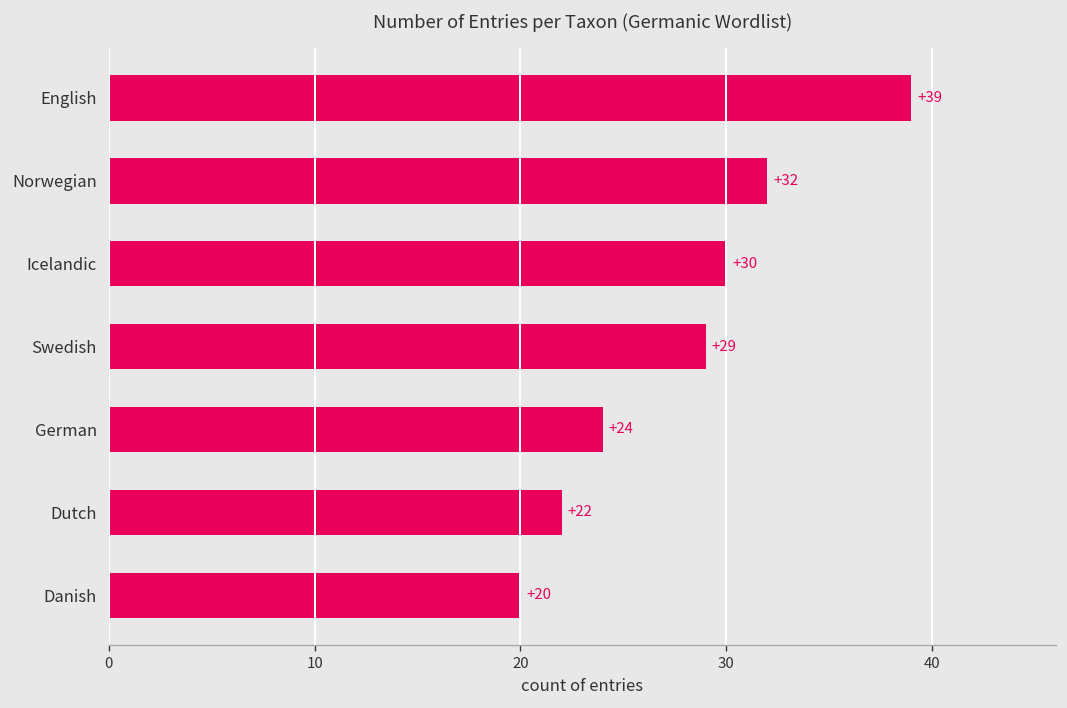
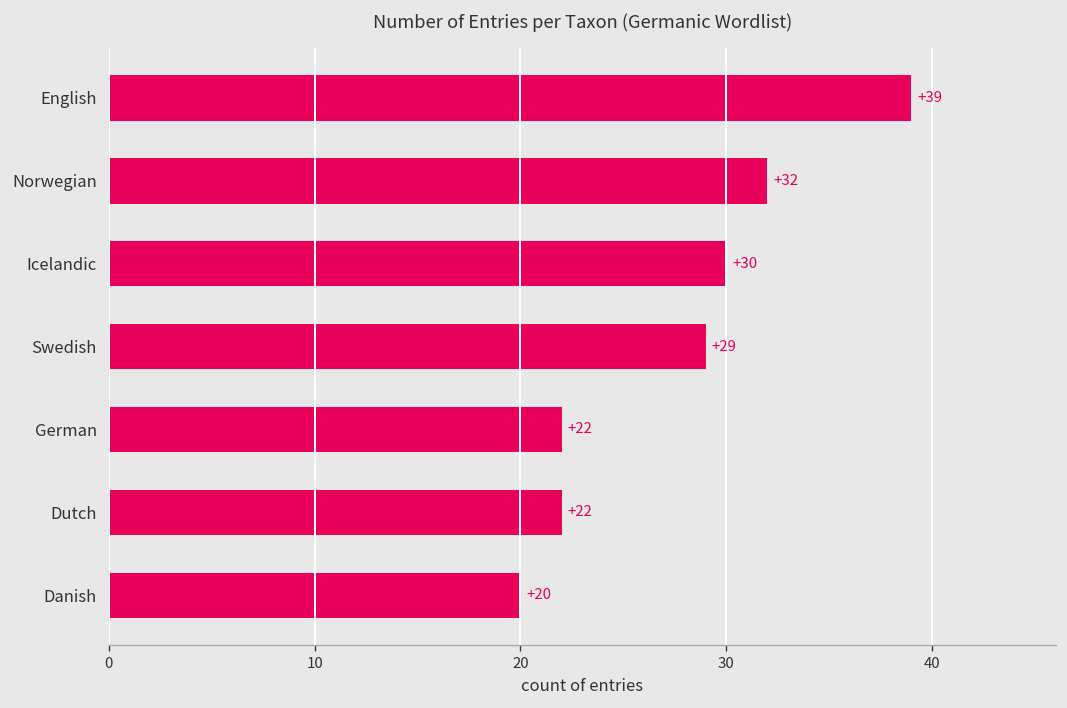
  {
    "English": "+39",
    "Norwegian": "+32",
    "Icelandic": "+30",
    "Swedish": "+29",
-   "German": "+24",
+   "German": "+22",
    "Dutch": "+22",
    "Danish": "+20"
  }
